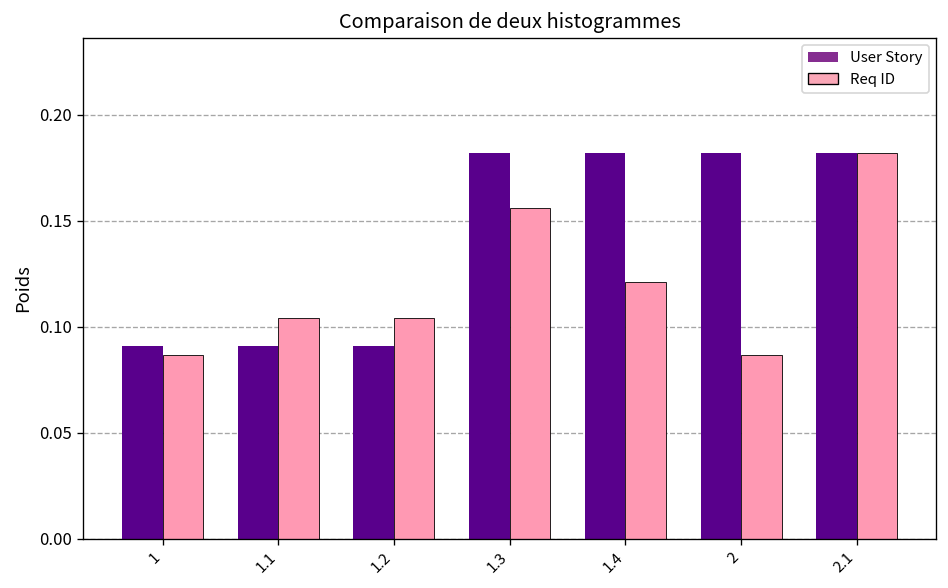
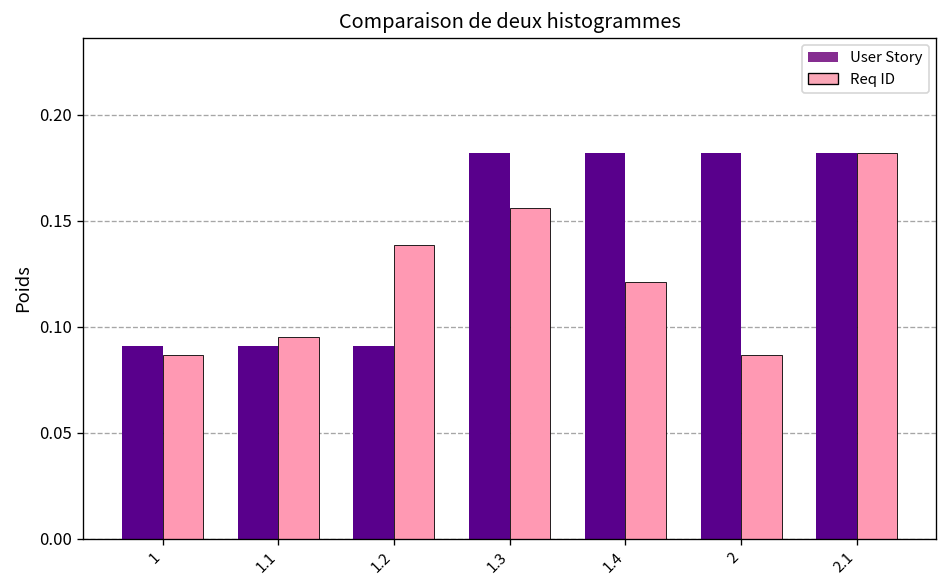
  {
    "Req ID": {
      "1": 0.087,
-     "1.1": 0.104,
-     "1.2": 0.104,
+     "1.1": 0.095,
+     "1.2": 0.139,
      "1.3": 0.156,
      "1.4": 0.121,
      "2": 0.087,
      "2.1": 0.182
    }
  }
